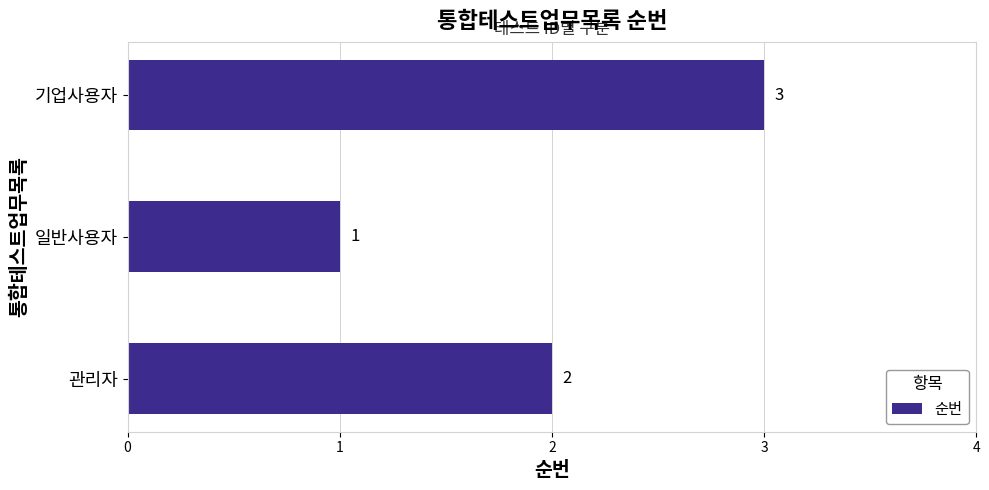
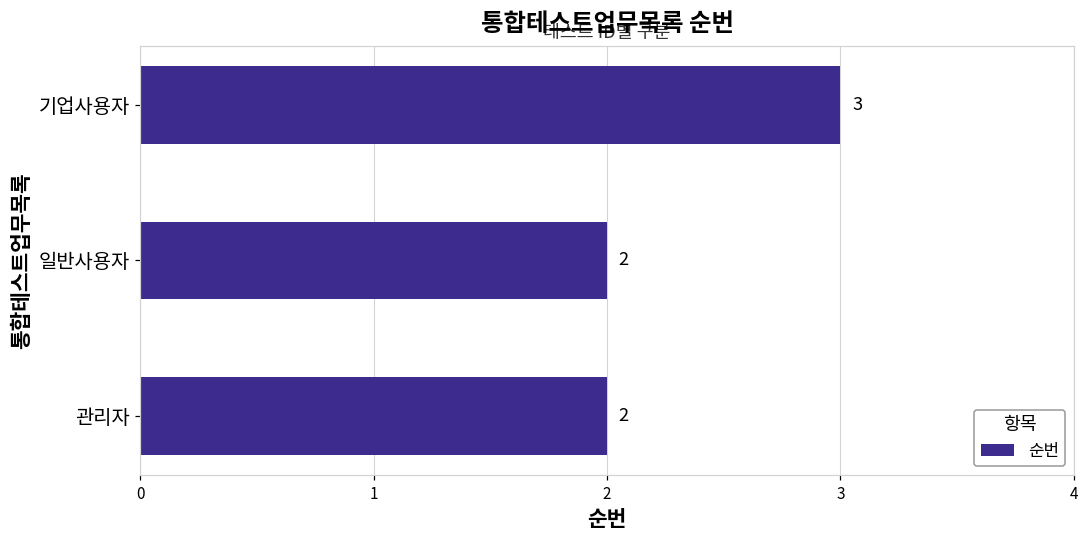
  {
    "기업사용자": 3,
-   "일반사용자": 1,
+   "일반사용자": 2,
    "관리자": 2
  }
